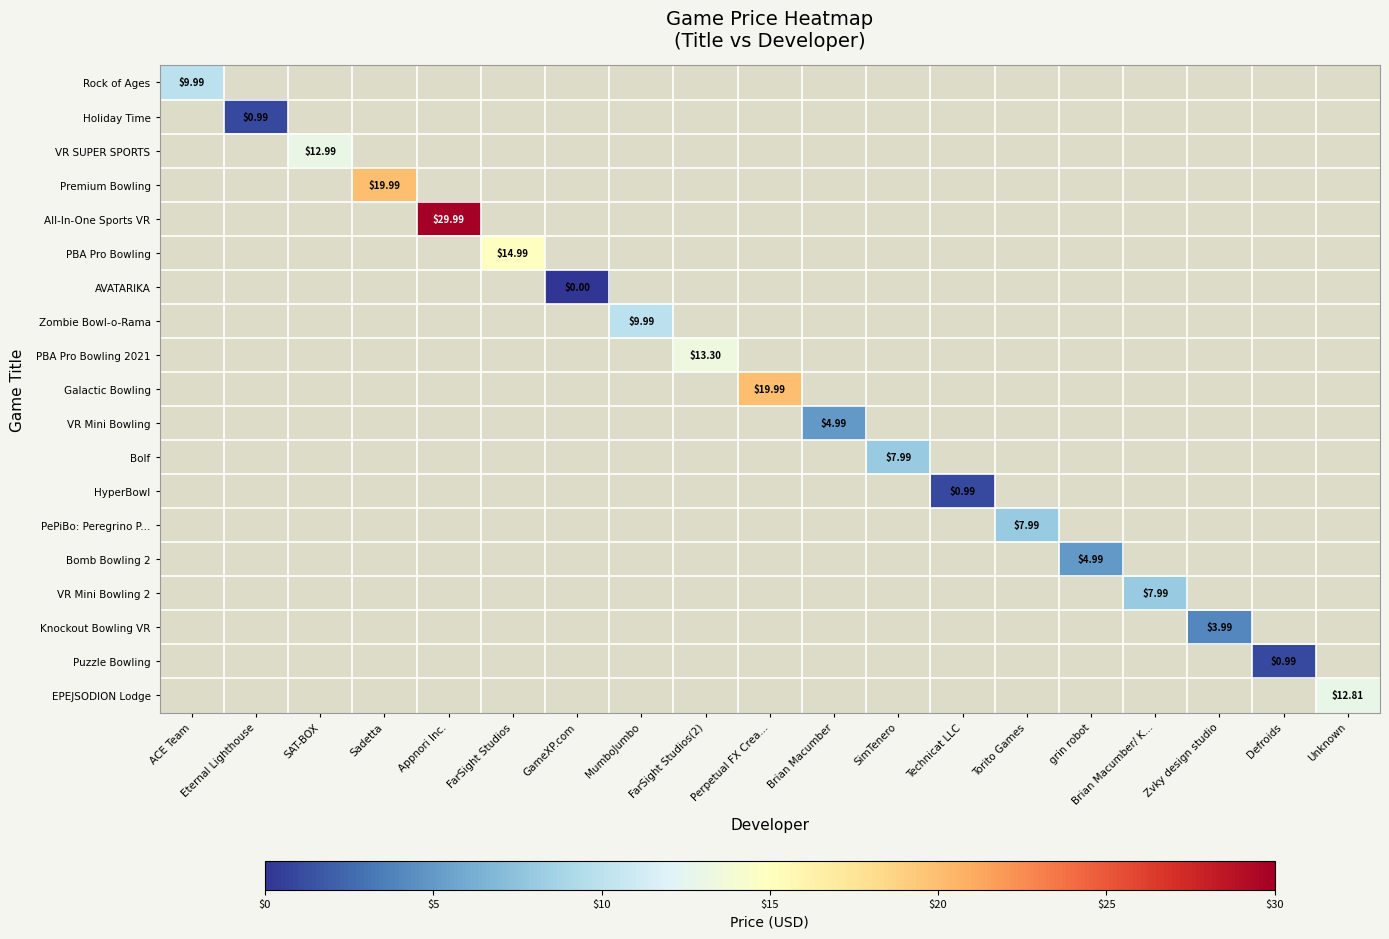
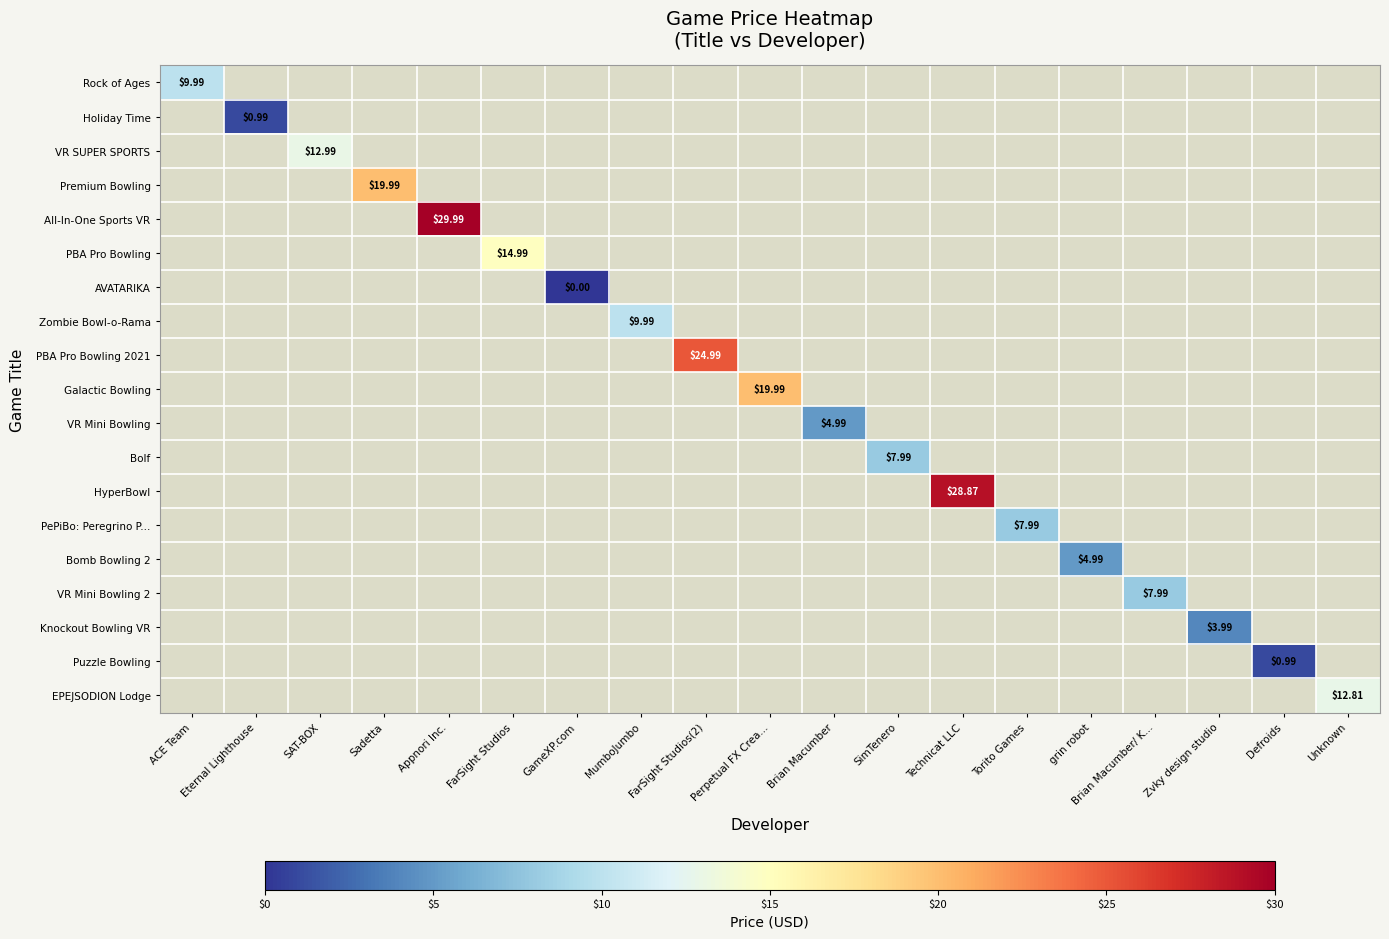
  {
    "Rock of Ages": {
      "ACE Team": "$9.99"
    },
    "Holiday Time": {
      "Eternal Lighthouse": "$0.99"
    },
    "VR SUPER SPORTS": {
      "SAT-BOX": "$12.99"
    },
    "Premium Bowling": {
      "Sadetta": "$19.99"
    },
    "All-In-One Sports VR": {
      "Appnori Inc.": "$29.99"
    },
    "PBA Pro Bowling": {
      "FarSight Studios": "$14.99"
    },
    "AVATARIKA": {
      "GameXP.com": "$0.00"
    },
    "Zombie Bowl-o-Rama": {
      "MumboJumbo": "$9.99"
    },
    "PBA Pro Bowling 2021": {
-     "FarSight Studios(2)": "$13.30"
+     "FarSight Studios(2)": "$24.99"
    },
    "Galactic Bowling": {
      "Perpetual FX Crea...": "$19.99"
    },
    "VR Mini Bowling": {
      "Brian Macumber": "$4.99"
    },
    "Bolf": {
      "SimTenero": "$7.99"
    },
    "HyperBowl": {
-     "Technicat LLC": "$0.99"
+     "Technicat LLC": "$28.87"
    },
    "PePiBo: Peregrino P...": {
      "Torito Games": "$7.99"
    },
    "Bomb Bowling 2": {
      "grin robot": "$4.99"
    },
    "VR Mini Bowling 2": {
      "Brian Macumber/ K...": "$7.99"
    },
    "Knockout Bowling VR": {
      "Zvky design studio": "$3.99"
    },
    "Puzzle Bowling": {
      "Defroids": "$0.99"
    },
    "EPEJSODION Lodge": {
      "Unknown": "$12.81"
    }
  }
